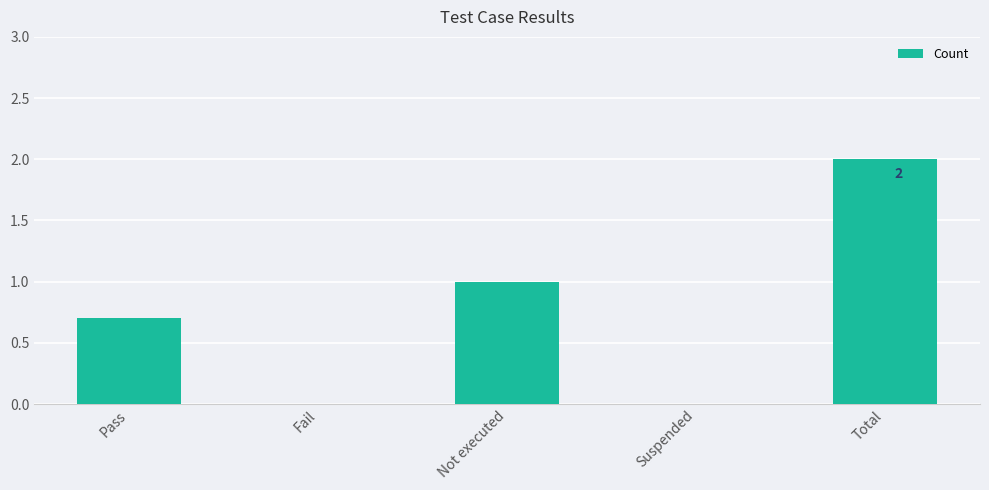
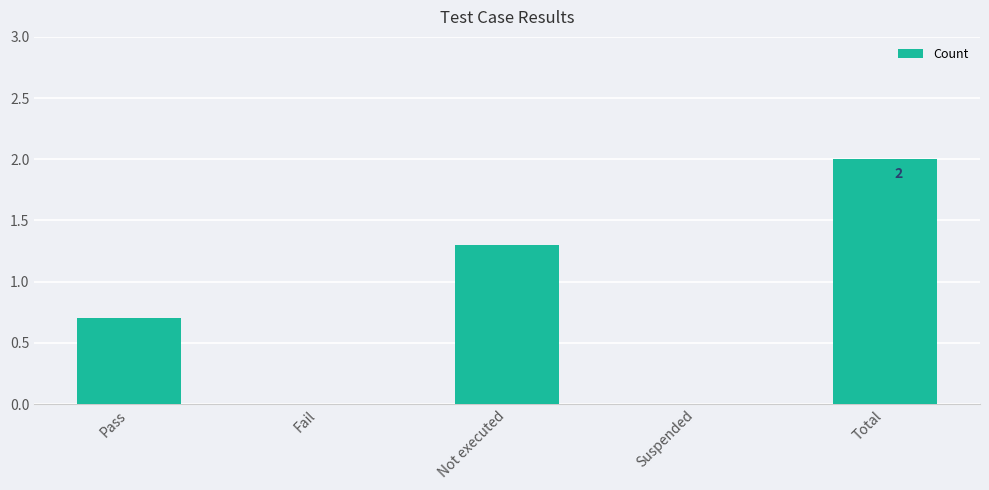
  {
    "Pass": 0.7,
    "Fail": 0.0,
-   "Not executed": 1.0,
+   "Not executed": 1.3,
    "Suspended": 0.0
  }
